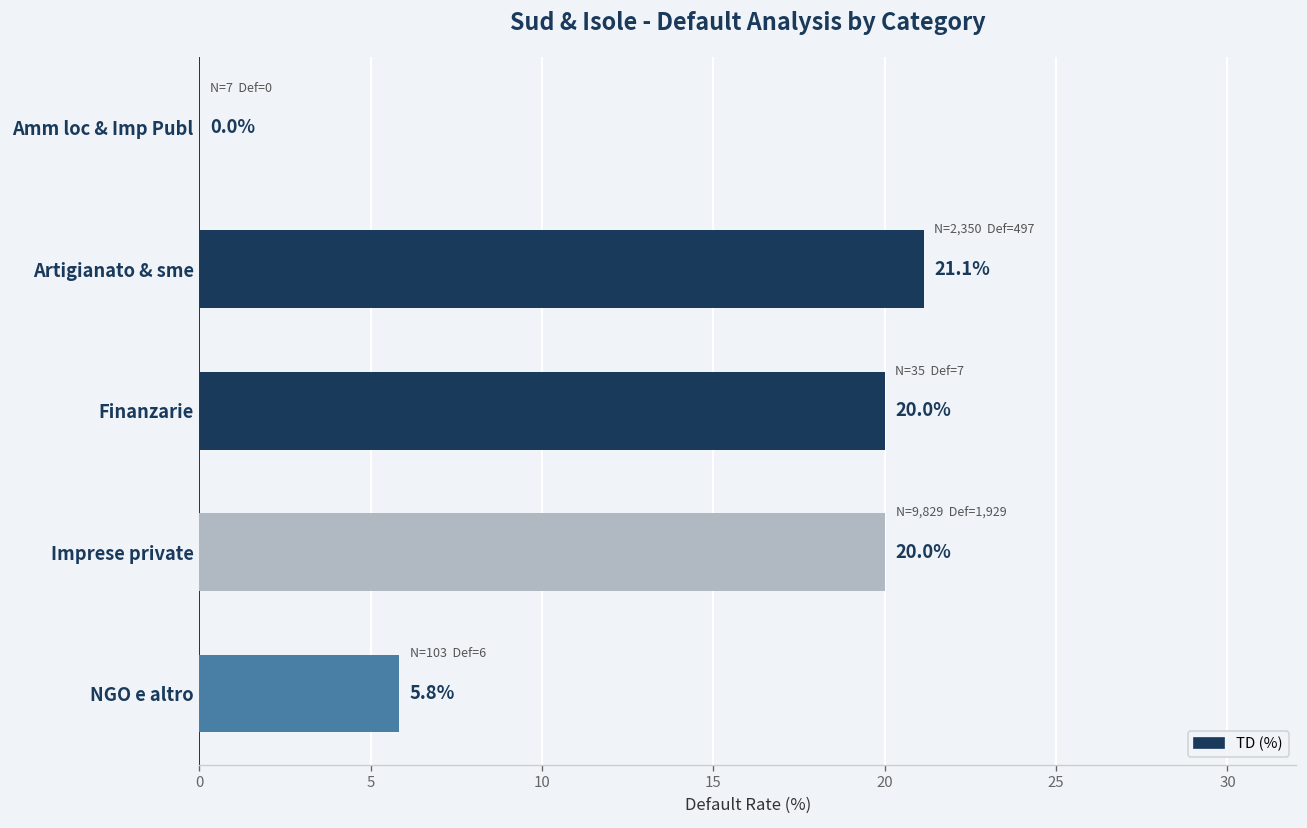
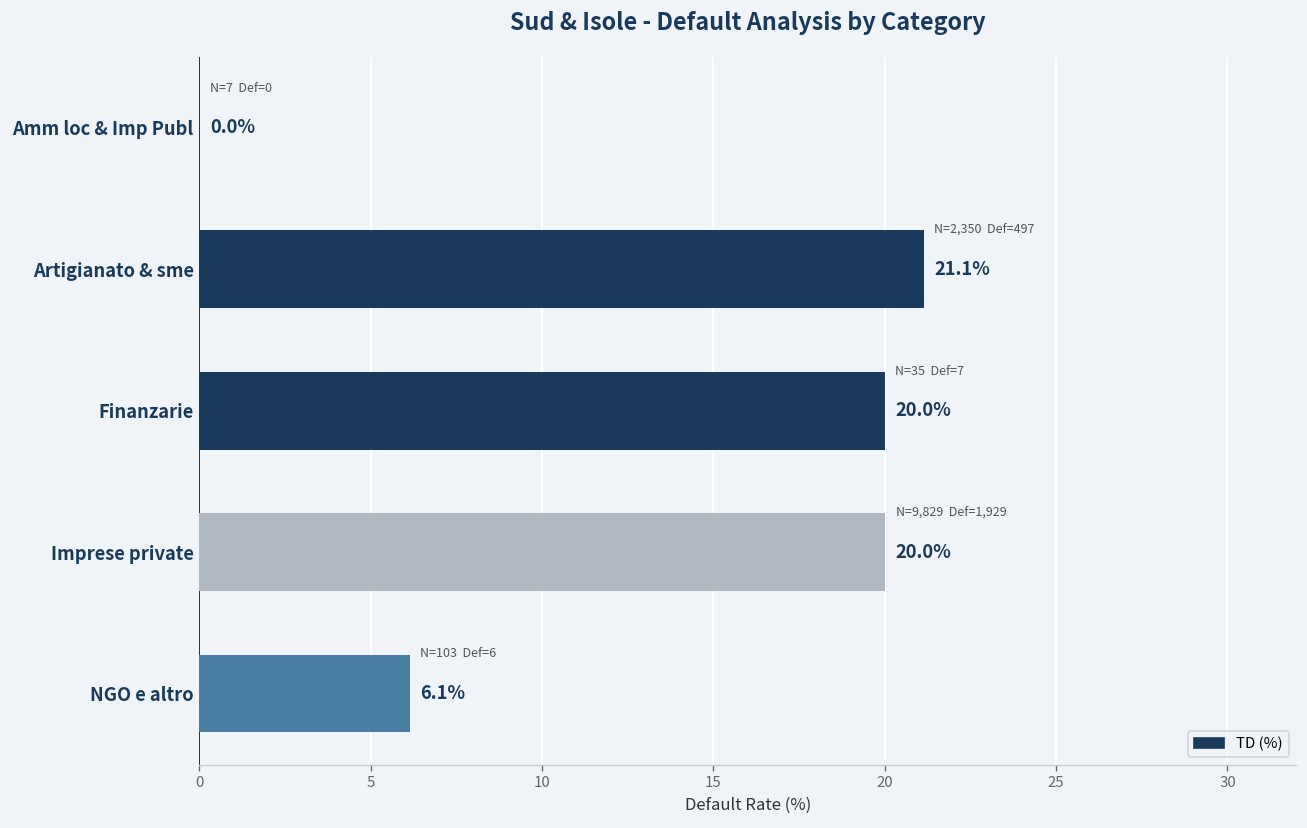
  {
    "Amm loc & Imp Publ": "0.0%",
    "Artigianato & sme": "21.1%",
    "Finanzarie": "20.0%",
    "Imprese private": "20.0%",
-   "NGO e altro": "5.8%"
+   "NGO e altro": "6.1%"
  }
